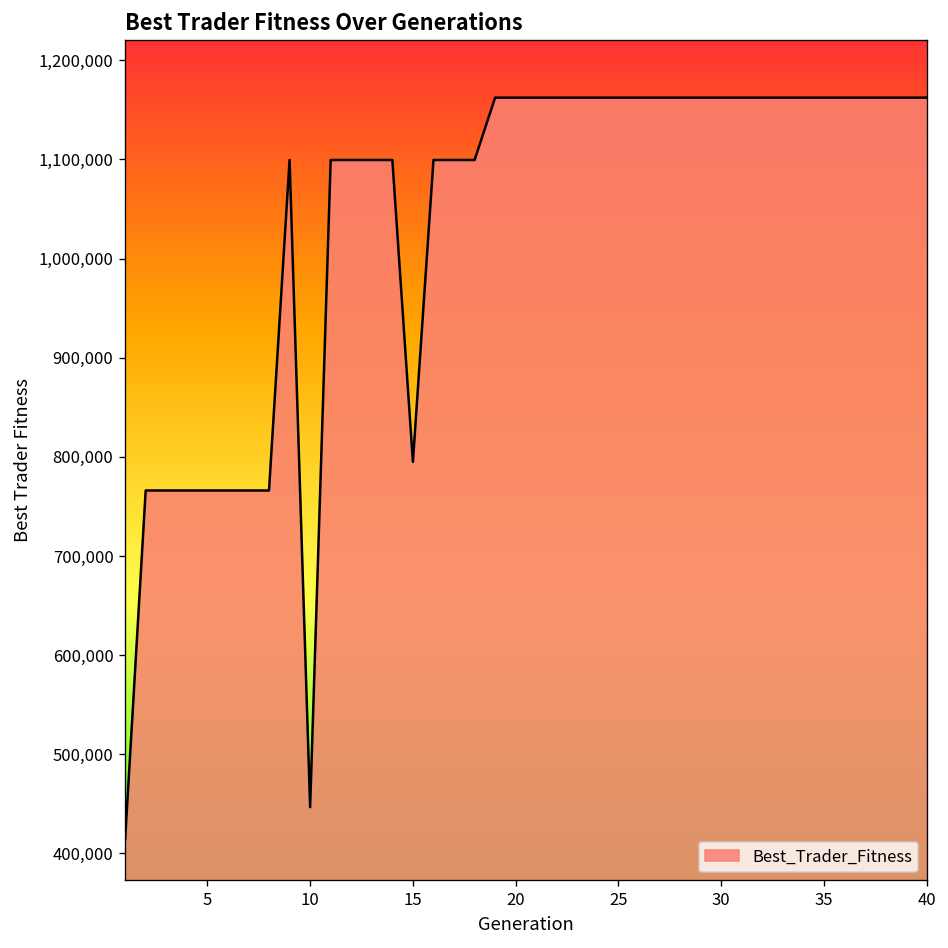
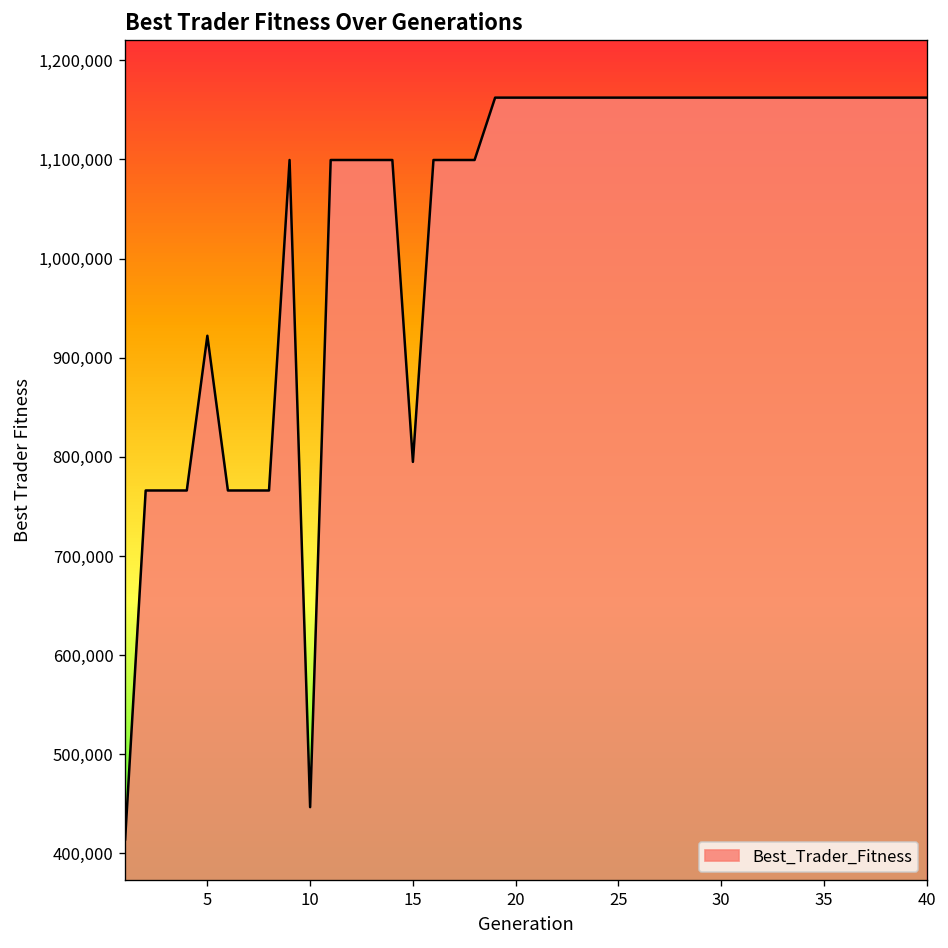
  {
-   "5": "770,000",
+   "5": "920,000",
    "10": "450,000",
    "15": "790,000",
    "20": "1,160,000",
    "25": "1,160,000",
    "30": "1,160,000",
    "35": "1,160,000",
    "40": "1,160,000"
  }
